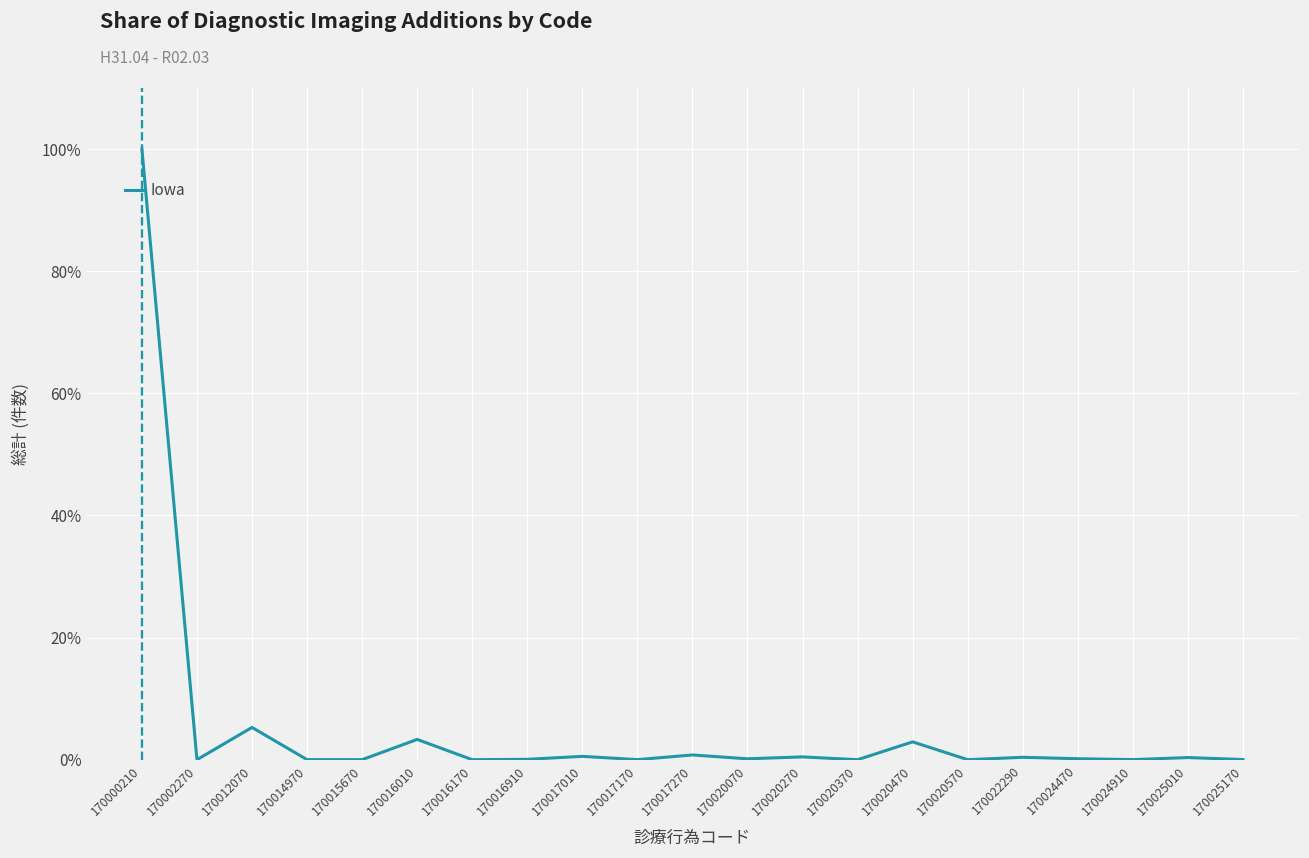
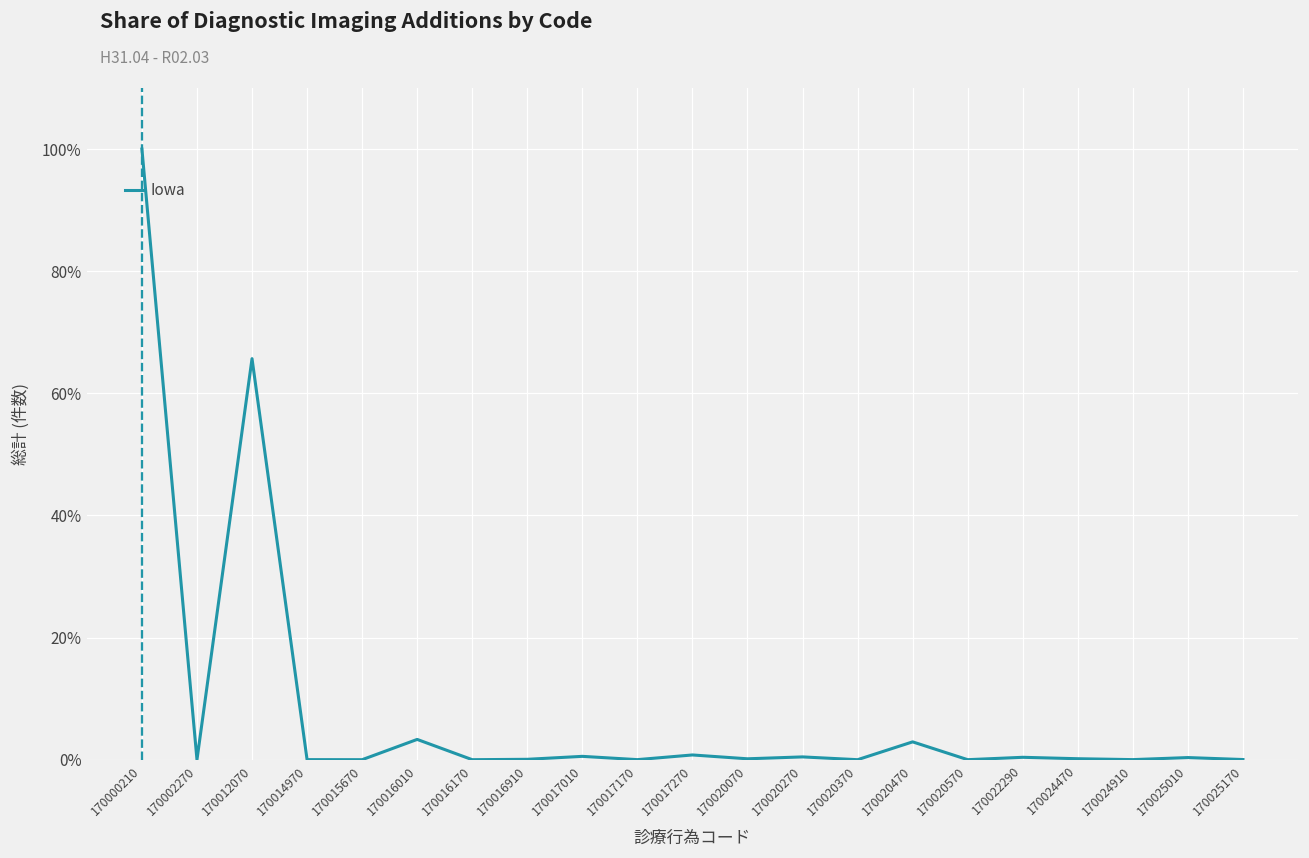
  {
    "170000210": "100%",
    "170002270": "0%",
-   "170012070": "5%",
+   "170012070": "66%",
    "170014970": "0%",
    "170015670": "0%",
    "170016010": "3%",
    "170016170": "0%",
    "170016910": "0%",
    "170017010": "1%",
    "170017170": "0%",
    "170017270": "1%",
    "170020070": "0%",
    "170020270": "0%",
    "170020370": "0%",
    "170020470": "3%",
    "170020570": "0%",
    "170022290": "0%",
    "170024470": "0%",
    "170024910": "0%",
    "170025010": "0%",
    "170025170": "0%"
  }
